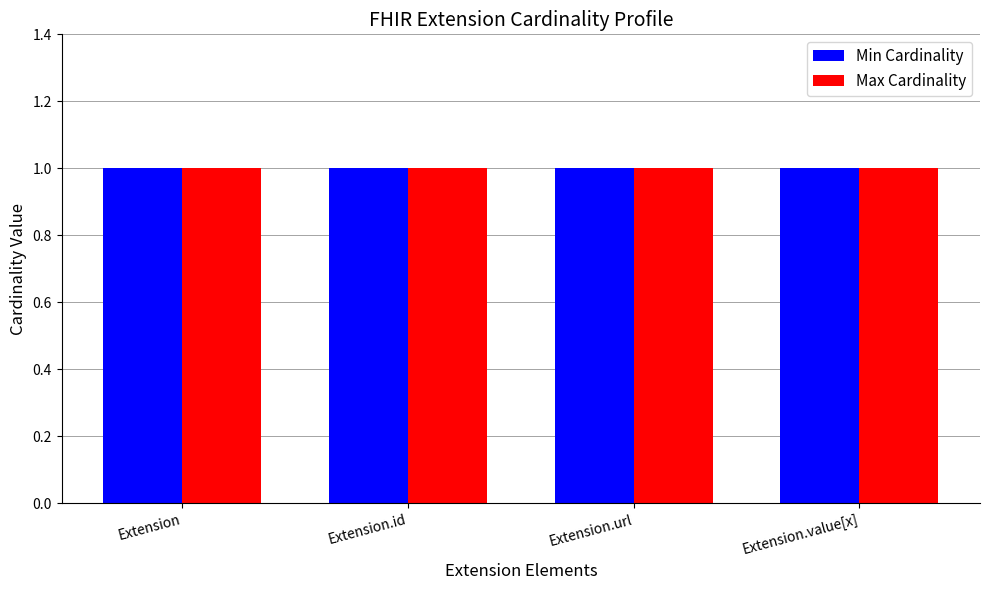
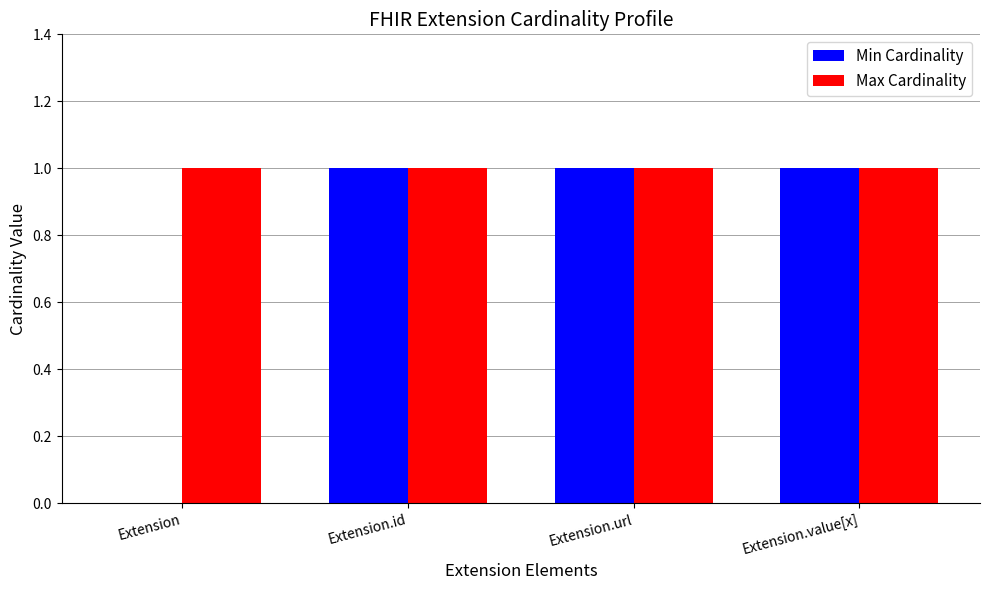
  {
    "Min Cardinality": {
-     "Extension": 1,
+     "Extension": 0,
      "Extension.id": 1,
      "Extension.url": 1,
      "Extension.value[x]": 1
    },
    "Max Cardinality": {
      "Extension": 1,
      "Extension.id": 1,
      "Extension.url": 1,
      "Extension.value[x]": 1
    }
  }
